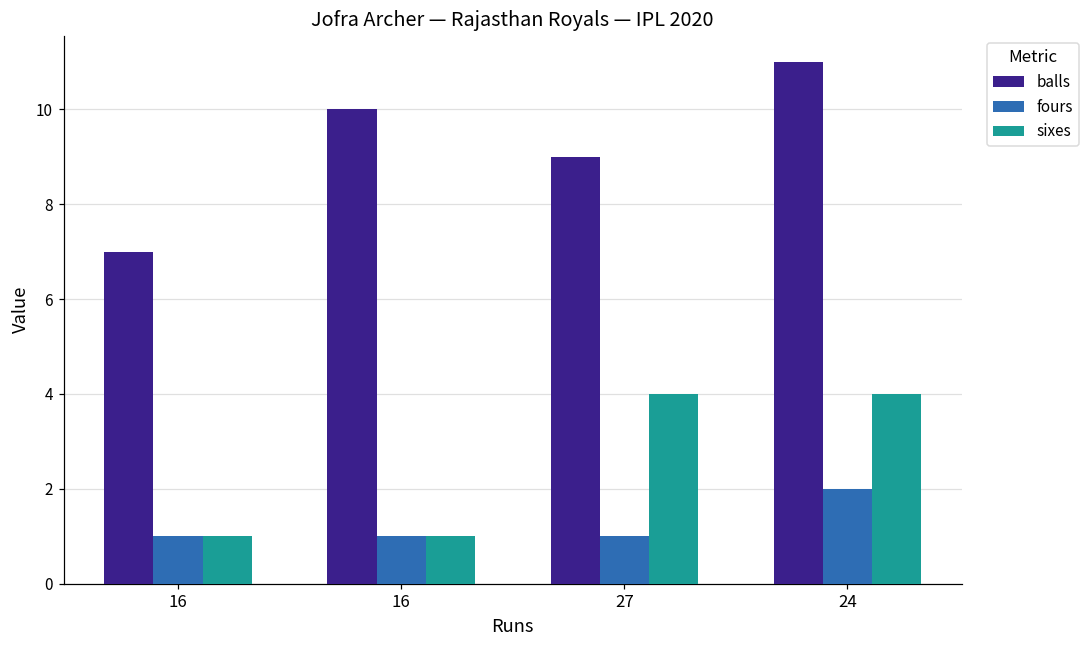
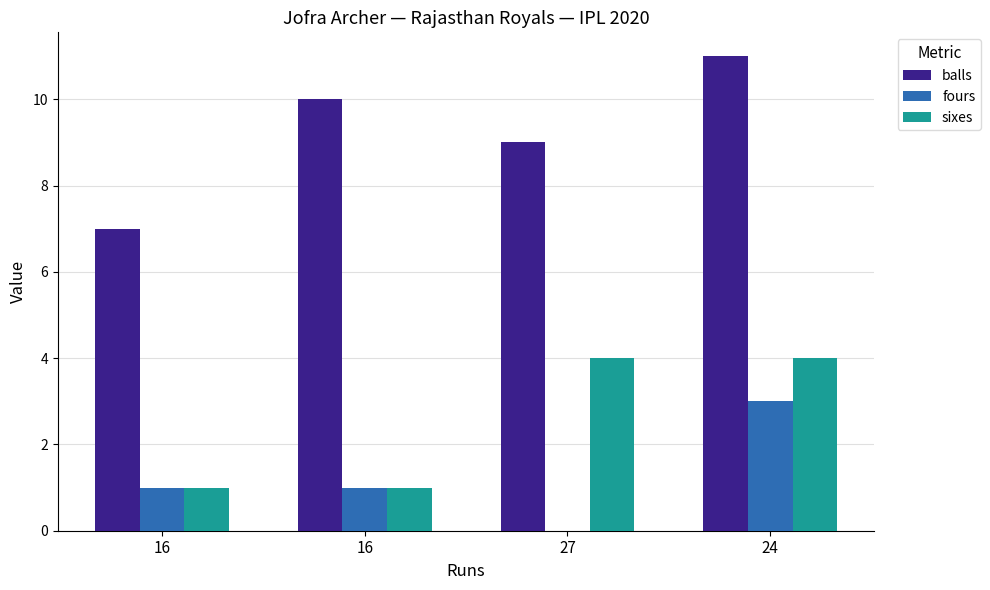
  {
    "balls": {
      "27": 9,
      "24": 11
    },
    "fours": {
-     "27": 1,
-     "24": 2
+     "27": 0,
+     "24": 3
    },
    "sixes": {
      "27": 4,
      "24": 4
    }
  }
